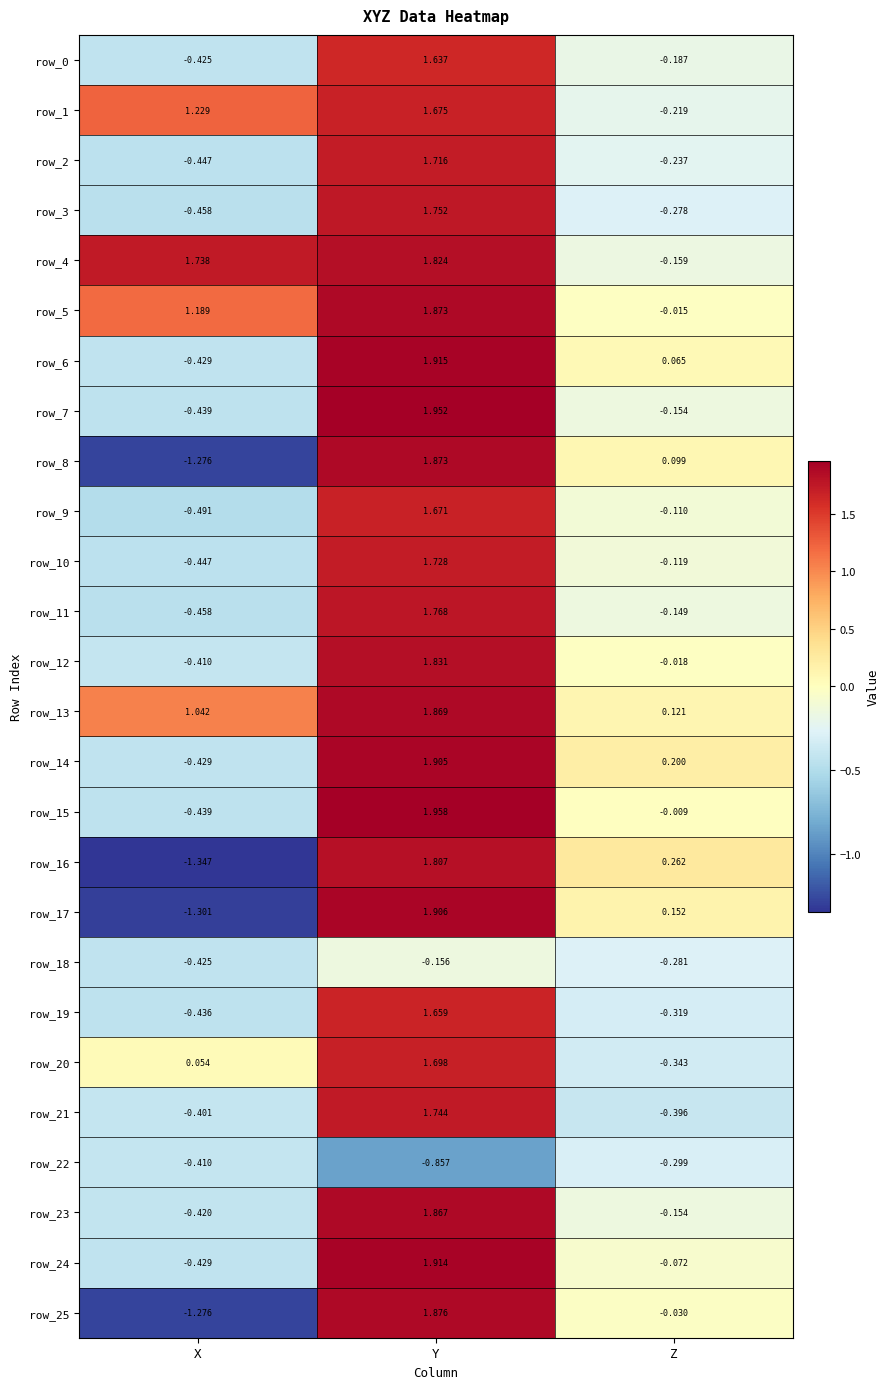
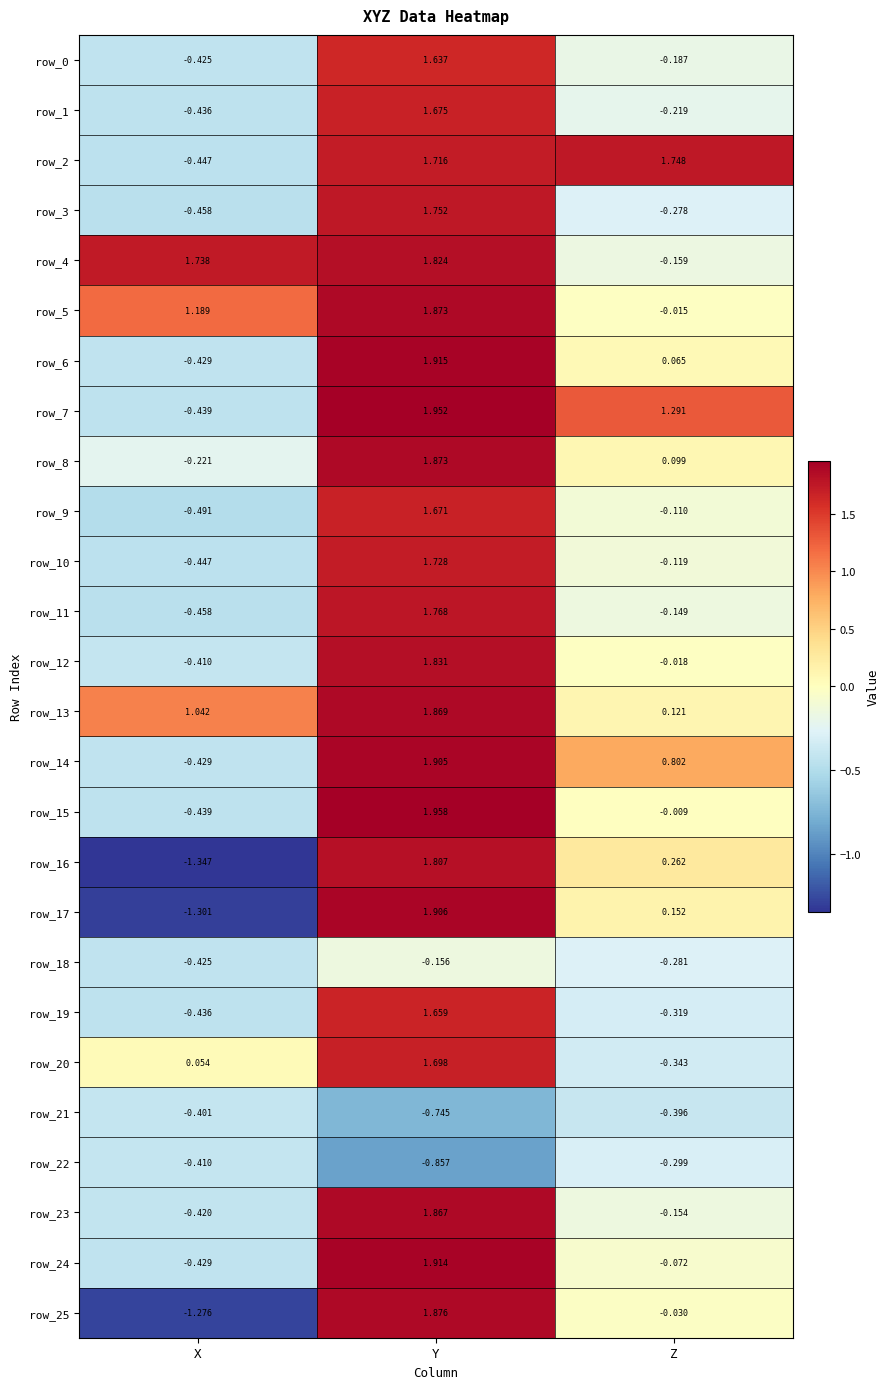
  {
    "row_0": {
      "X": -0.425,
      "Y": 1.637,
      "Z": -0.187
    },
    "row_1": {
-     "X": 1.229,
+     "X": -0.436,
      "Y": 1.675,
      "Z": -0.219
    },
    "row_2": {
      "X": -0.447,
      "Y": 1.716,
-     "Z": -0.237
+     "Z": 1.748
    },
    "row_3": {
      "X": -0.458,
      "Y": 1.752,
      "Z": -0.278
    },
    "row_4": {
      "X": 1.738,
      "Y": 1.824,
      "Z": -0.159
    },
    "row_5": {
      "X": 1.189,
      "Y": 1.873,
      "Z": -0.015
    },
    "row_6": {
      "X": -0.429,
      "Y": 1.915,
      "Z": 0.065
    },
    "row_7": {
      "X": -0.439,
      "Y": 1.952,
-     "Z": -0.154
+     "Z": 1.291
    },
    "row_8": {
-     "X": -1.276,
+     "X": -0.221,
      "Y": 1.873,
      "Z": 0.099
    },
    "row_9": {
      "X": -0.491,
      "Y": 1.671,
      "Z": -0.110
    },
    "row_10": {
      "X": -0.447,
      "Y": 1.728,
      "Z": -0.119
    },
    "row_11": {
      "X": -0.458,
      "Y": 1.768,
      "Z": -0.149
    },
    "row_12": {
      "X": -0.410,
      "Y": 1.831,
      "Z": -0.018
    },
    "row_13": {
      "X": 1.042,
      "Y": 1.869,
      "Z": 0.121
    },
    "row_14": {
      "X": -0.429,
      "Y": 1.905,
-     "Z": 0.200
+     "Z": 0.802
    },
    "row_15": {
      "X": -0.439,
      "Y": 1.958,
      "Z": -0.009
    },
    "row_16": {
      "X": -1.347,
      "Y": 1.807,
      "Z": 0.262
    },
    "row_17": {
      "X": -1.301,
      "Y": 1.906,
      "Z": 0.152
    },
    "row_18": {
      "X": -0.425,
      "Y": -0.156,
      "Z": -0.281
    },
    "row_19": {
      "X": -0.436,
      "Y": 1.659,
      "Z": -0.319
    },
    "row_20": {
      "X": 0.054,
      "Y": 1.698,
      "Z": -0.343
    },
    "row_21": {
      "X": -0.401,
-     "Y": 1.744,
+     "Y": -0.745,
      "Z": -0.396
    },
    "row_22": {
      "X": -0.410,
      "Y": -0.857,
      "Z": -0.299
    },
    "row_23": {
      "X": -0.420,
      "Y": 1.867,
      "Z": -0.154
    },
    "row_24": {
      "X": -0.429,
      "Y": 1.914,
      "Z": -0.072
    },
    "row_25": {
      "X": -1.276,
      "Y": 1.876,
      "Z": -0.030
    }
  }
